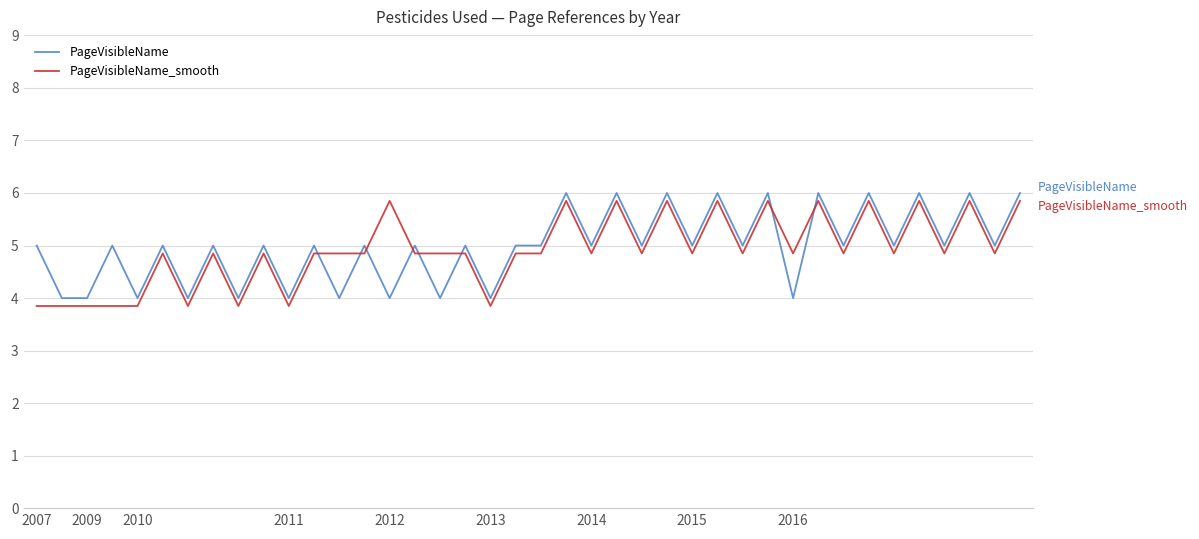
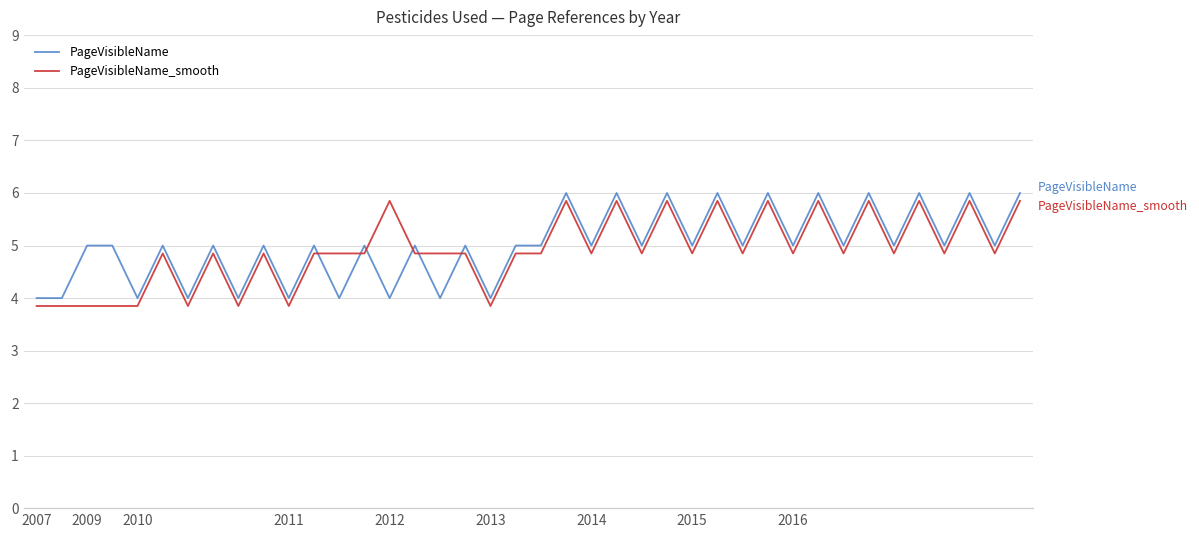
  {
    "PageVisibleName": {
-     "2007": 5,
-     "2009": 4,
+     "2007": 4,
+     "2009": 5,
      "2010": 4,
      "2011": 4,
      "2012": 4,
      "2013": 4,
      "2014": 5,
      "2015": 5,
-     "2016": 4
+     "2016": 5
    },
    "PageVisibleName_smooth": {
      "2007": 3.9,
      "2009": 3.9,
      "2010": 3.9,
      "2011": 3.9,
      "2012": 5.9,
      "2013": 3.9,
      "2014": 4.9,
      "2015": 4.9,
      "2016": 4.9
    }
  }
